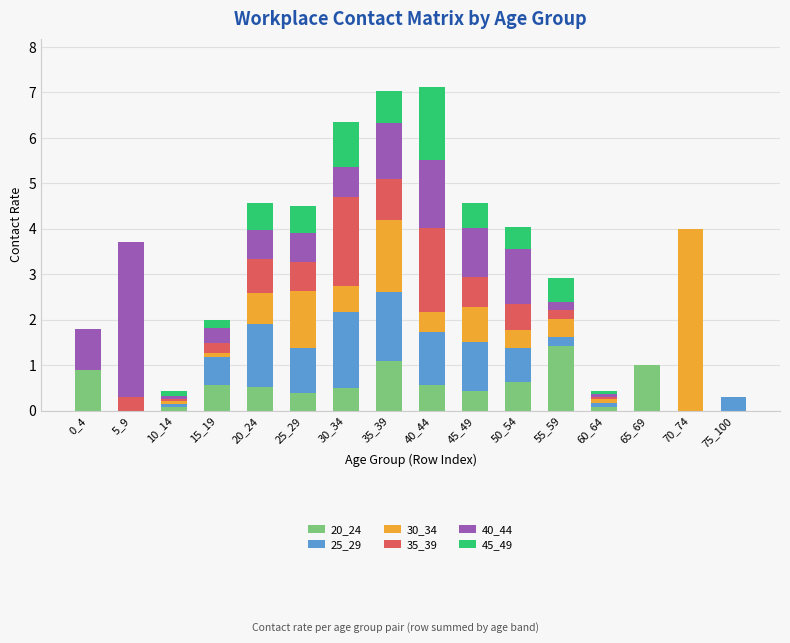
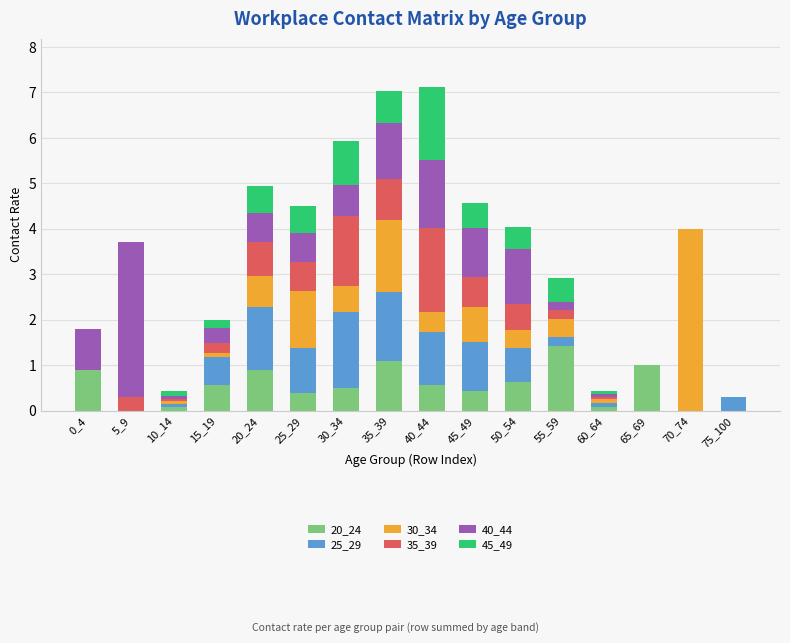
  {
    "20_24": {
      "0_4": 0.9,
      "5_9": 0.0,
      "10_14": 0.1,
      "15_19": 0.6,
-     "20_24": 0.5,
+     "20_24": 0.9,
      "25_29": 0.4,
      "30_34": 0.5,
      "35_39": 1.1,
      "40_44": 0.6,
      "45_49": 0.4,
      "50_54": 0.6,
      "55_59": 1.4,
      "60_64": 0.1,
      "65_69": 1.0,
      "70_74": 0.0,
      "75_100": 0.0
    },
    "25_29": {
      "0_4": 0.0,
      "5_9": 0.0,
      "10_14": 0.1,
      "15_19": 0.6,
      "20_24": 1.4,
      "25_29": 1.0,
      "30_34": 1.7,
      "35_39": 1.5,
      "40_44": 1.2,
      "45_49": 1.1,
      "50_54": 0.7,
      "55_59": 0.2,
      "60_64": 0.1,
      "65_69": 0.0,
      "70_74": 0.0,
      "75_100": 0.3
    },
    "30_34": {
      "0_4": 0.0,
      "5_9": 0.0,
      "10_14": 0.1,
      "15_19": 0.1,
      "20_24": 0.7,
      "25_29": 1.3,
      "30_34": 0.6,
      "35_39": 1.6,
      "40_44": 0.4,
      "45_49": 0.8,
      "50_54": 0.4,
      "55_59": 0.4,
      "60_64": 0.1,
      "65_69": 0.0,
      "70_74": 4.0,
      "75_100": 0.0
    },
    "35_39": {
      "0_4": 0.0,
      "5_9": 0.3,
      "15_19": 0.2,
      "20_24": 0.8,
      "25_29": 0.6,
-     "30_34": 2.0,
+     "30_34": 1.5,
      "35_39": 0.9,
      "40_44": 1.9,
      "45_49": 0.7,
      "50_54": 0.6,
      "55_59": 0.2,
      "65_69": 0.0,
      "70_74": 0.0,
      "75_100": 0.0
    },
    "40_44": {
      "0_4": 0.9,
      "5_9": 3.4,
      "10_14": 0.1,
      "15_19": 0.3,
      "20_24": 0.6,
      "25_29": 0.6,
      "30_34": 0.7,
      "35_39": 1.2,
      "40_44": 1.5,
      "45_49": 1.1,
      "50_54": 1.2,
      "55_59": 0.2,
      "60_64": 0.1,
      "65_69": 0.0,
      "70_74": 0.0,
      "75_100": 0.0
    },
    "45_49": {
      "0_4": 0.0,
      "5_9": 0.0,
      "10_14": 0.1,
      "15_19": 0.2,
      "20_24": 0.6,
      "25_29": 0.6,
      "30_34": 1.0,
      "35_39": 0.7,
      "40_44": 1.6,
      "45_49": 0.6,
      "50_54": 0.5,
      "55_59": 0.5,
      "65_69": 0.0,
      "70_74": 0.0,
      "75_100": 0.0
    }
  }
